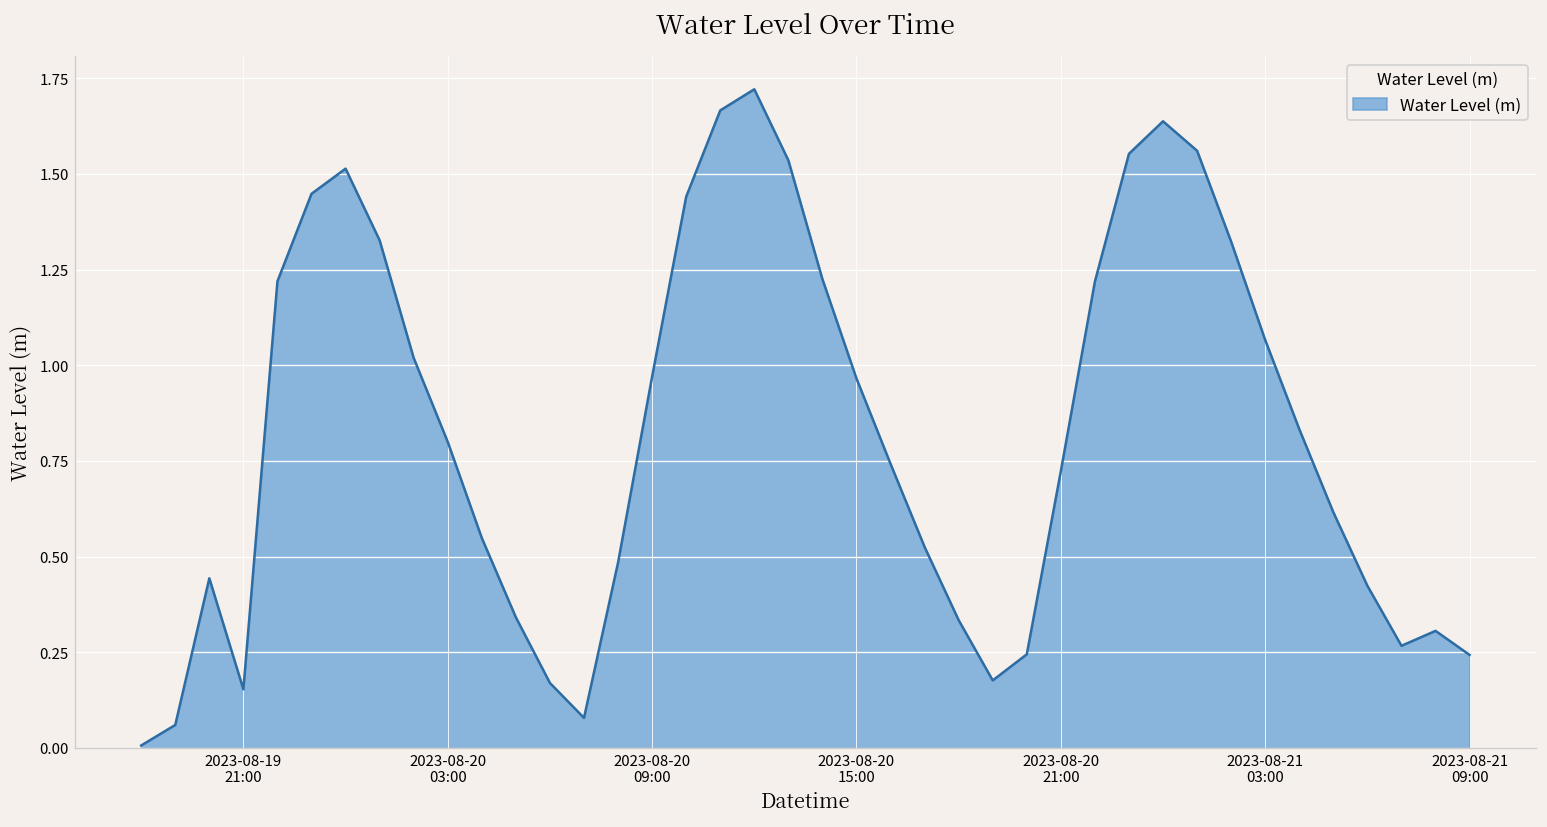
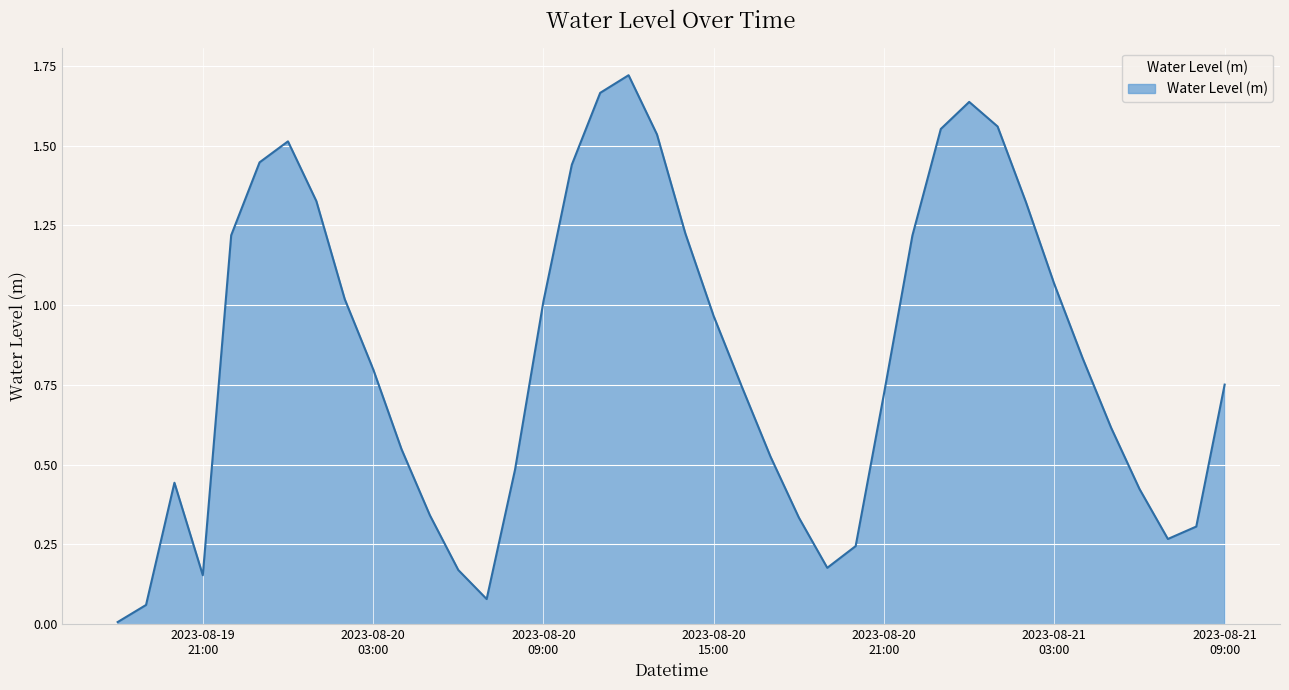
  {
    "2023-08-19 21:00": 0.15,
    "2023-08-20 03:00": 0.80,
-   "2023-08-20 09:00": 0.97,
+   "2023-08-20 09:00": 1.01,
    "2023-08-20 15:00": 0.97,
    "2023-08-20 21:00": 0.72,
    "2023-08-21 03:00": 1.07,
-   "2023-08-21 09:00": 0.24
+   "2023-08-21 09:00": 0.75
  }
